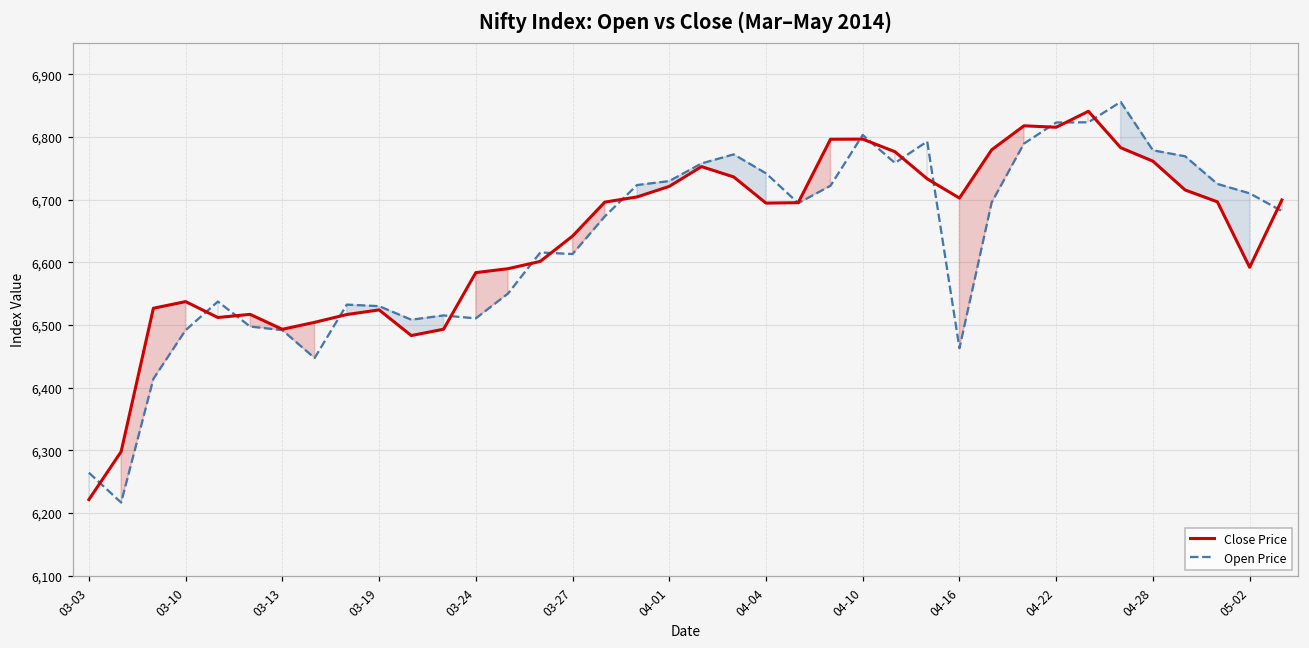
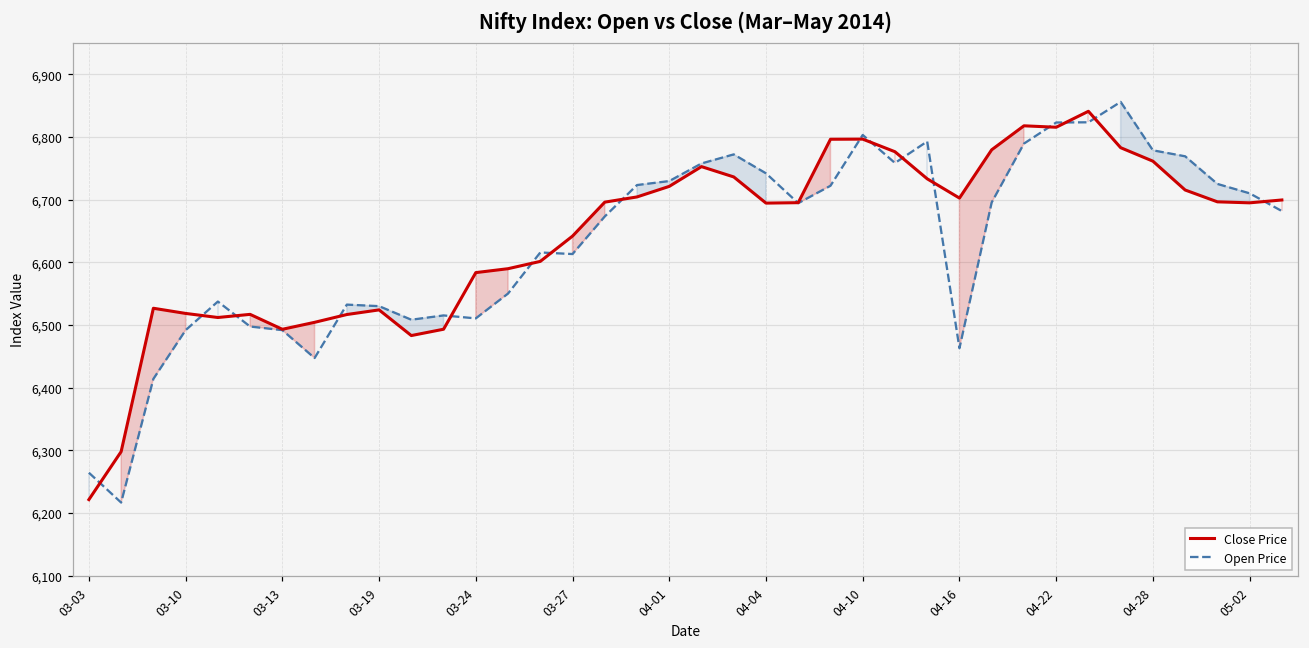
  {
    "Close Price": {
      "03-03": "6,220",
-     "03-10": "6,540",
+     "03-10": "6,520",
      "03-19": "6,520",
      "03-24": "6,580",
      "03-27": "6,640",
      "04-01": "6,720",
      "04-04": "6,690",
      "04-10": "6,800",
      "04-16": "6,700",
      "04-22": "6,820",
      "04-28": "6,760",
-     "05-02": "6,590"
+     "05-02": "6,690"
    },
    "Open Price": {
      "03-03": "6,260",
      "03-10": "6,490",
      "03-19": "6,530",
      "03-24": "6,510",
      "03-27": "6,610",
      "04-01": "6,730",
      "04-04": "6,740",
      "04-10": "6,800",
      "04-16": "6,460",
      "04-22": "6,820",
      "04-28": "6,780",
      "05-02": "6,710"
    }
  }
